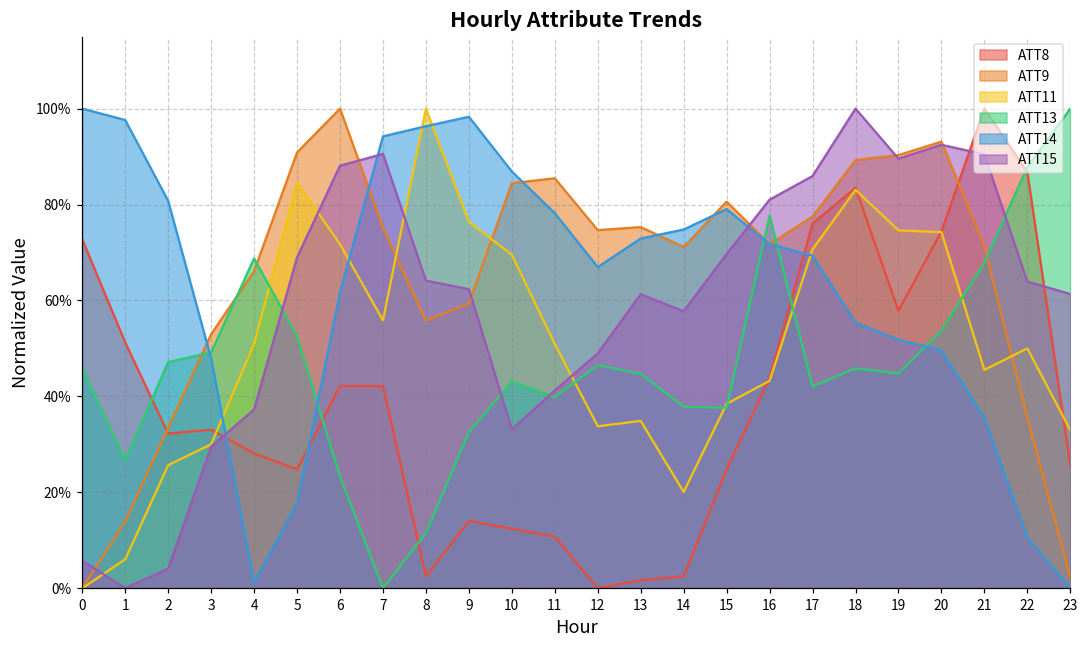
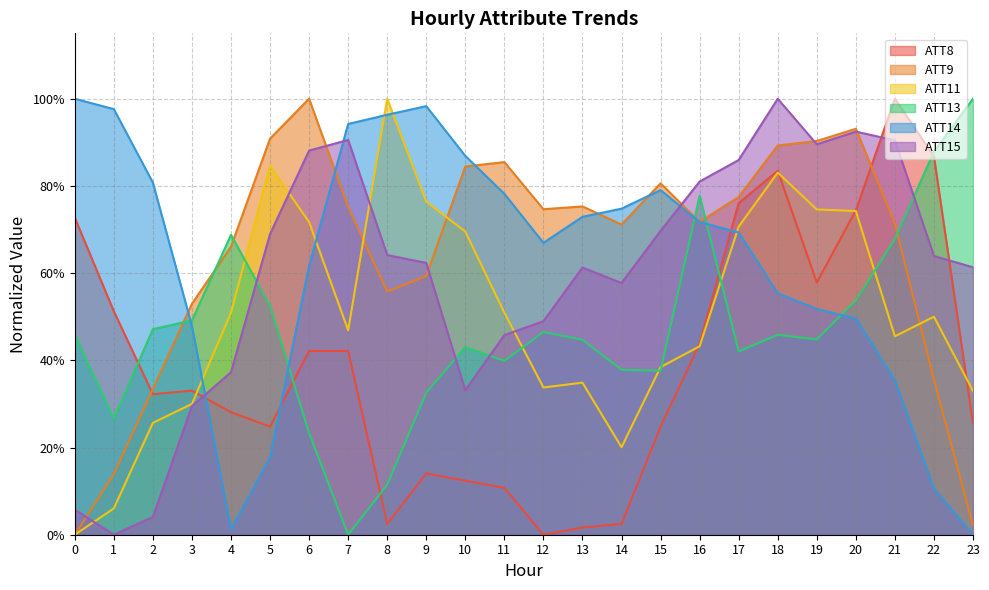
  {
    "ATT11": {
      "1": "6%",
      "2": "26%",
      "4": "51%",
      "5": "85%",
      "6": "72%",
-     "7": "56%",
+     "7": "47%",
      "8": "100%",
      "9": "76%",
      "10": "70%",
      "11": "51%",
      "12": "34%",
      "13": "35%",
      "14": "20%",
      "15": "38%",
      "17": "71%",
      "19": "75%",
      "21": "46%",
      "22": "50%",
      "23": "33%"
    },
    "ATT13": {
      "0": "46%",
      "1": "27%",
      "2": "47%",
      "3": "49%",
      "4": "69%",
      "5": "52%",
      "6": "23%",
      "7": "0%",
      "8": "11%",
      "9": "33%",
      "10": "43%",
      "11": "40%",
      "12": "46%",
      "13": "45%",
      "14": "38%",
      "15": "38%",
      "16": "78%",
      "17": "42%",
      "18": "46%",
      "19": "45%",
      "20": "54%",
      "21": "68%",
      "23": "100%"
    },
    "ATT14": {
      "0": "100%",
      "1": "98%",
      "2": "81%",
      "3": "48%",
      "4": "1%",
      "5": "18%",
      "6": "62%",
      "7": "94%",
      "8": "96%",
      "9": "98%",
      "10": "87%",
      "11": "78%",
      "12": "67%",
      "13": "73%",
      "14": "75%",
      "15": "79%",
      "17": "69%",
      "18": "55%",
      "19": "52%",
      "20": "50%",
      "21": "35%",
      "22": "11%",
      "23": "0%"
    },
    "ATT15": {
      "0": "6%",
      "1": "0%",
      "2": "4%",
      "4": "37%",
      "5": "69%",
      "6": "88%",
      "7": "91%",
      "8": "64%",
      "9": "62%",
      "10": "33%",
-     "11": "41%",
+     "11": "46%",
      "12": "49%",
      "13": "61%",
      "14": "58%",
      "15": "70%",
      "16": "81%",
      "17": "86%",
      "18": "100%",
      "19": "90%",
      "20": "92%",
      "22": "64%",
      "23": "61%"
    }
  }
